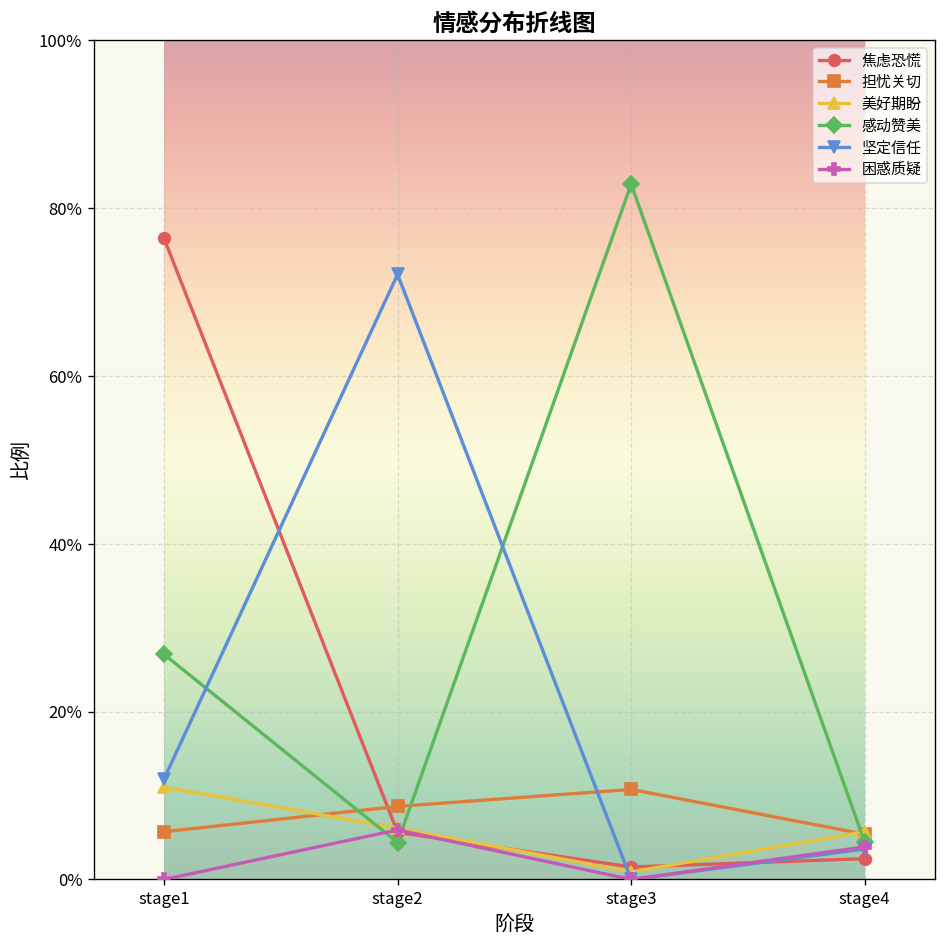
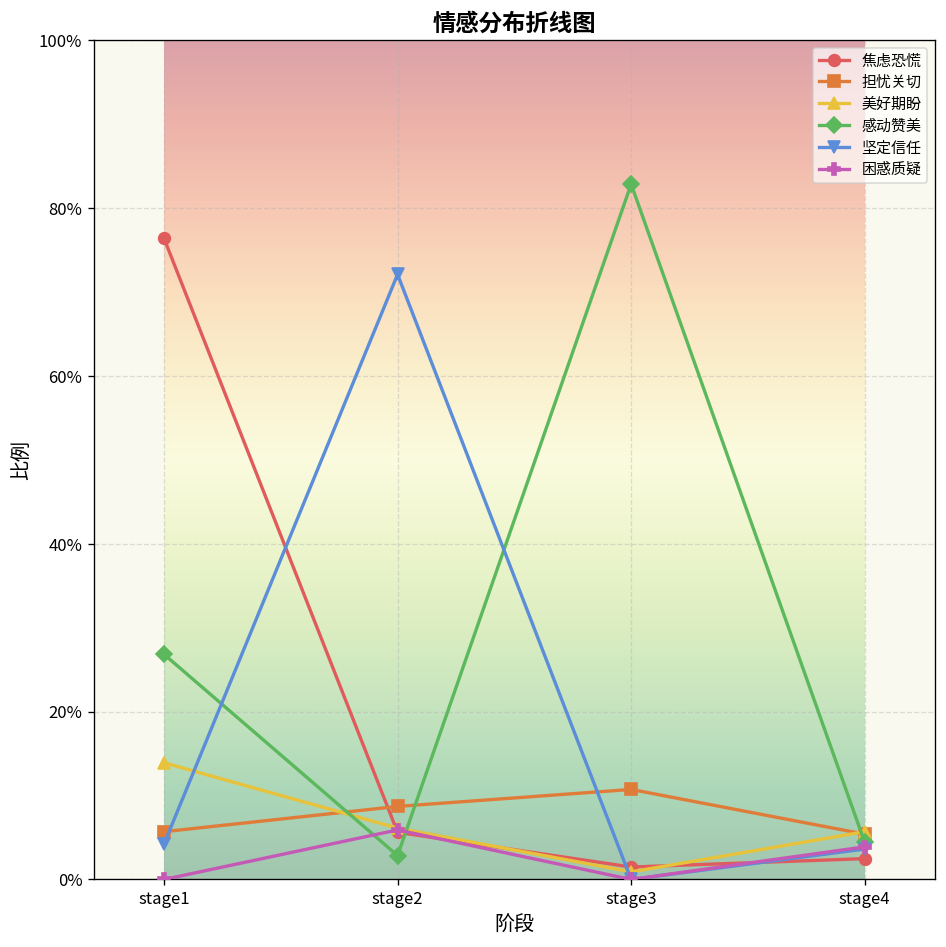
  {
    "美好期盼": {
-     "stage1": "11%",
+     "stage1": "14%",
      "stage3": "1%"
    },
    "感动赞美": {
      "stage1": "27%",
-     "stage2": "4%",
+     "stage2": "3%",
      "stage3": "83%",
      "stage4": "4%"
    },
    "坚定信任": {
-     "stage1": "12%",
+     "stage1": "4%",
      "stage2": "72%"
    },
    "困惑质疑": {
      "stage1": "0%"
    }
  }
